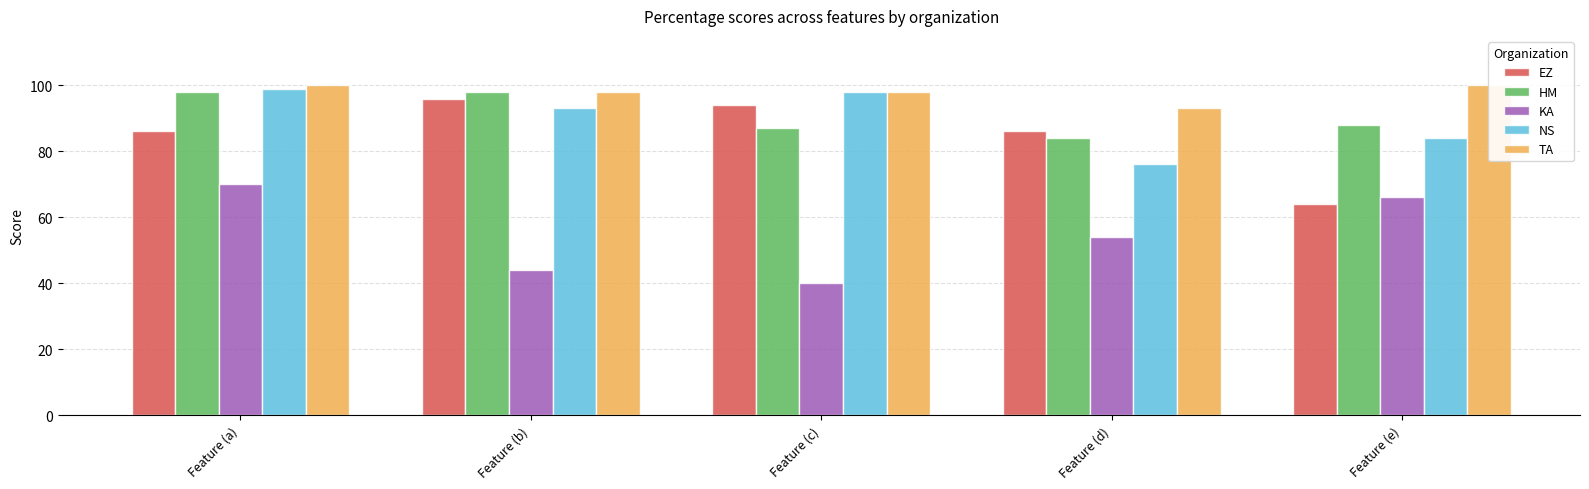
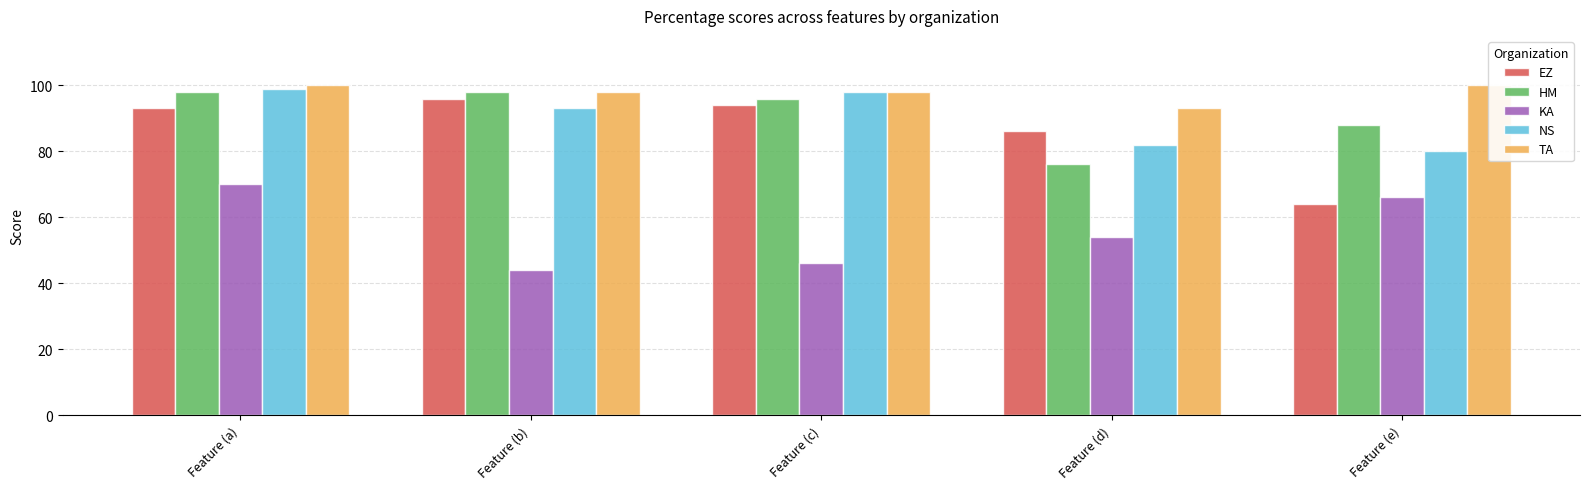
  {
    "EZ": {
-     "Feature (a)": 86,
+     "Feature (a)": 93,
      "Feature (b)": 96,
      "Feature (c)": 94,
      "Feature (d)": 86,
      "Feature (e)": 64
    },
    "HM": {
      "Feature (a)": 98,
      "Feature (b)": 98,
-     "Feature (c)": 87,
-     "Feature (d)": 84,
+     "Feature (c)": 96,
+     "Feature (d)": 76,
      "Feature (e)": 88
    },
    "KA": {
      "Feature (a)": 70,
      "Feature (b)": 44,
-     "Feature (c)": 40,
+     "Feature (c)": 46,
      "Feature (d)": 54,
      "Feature (e)": 66
    },
    "NS": {
      "Feature (a)": 99,
      "Feature (b)": 93,
      "Feature (c)": 98,
-     "Feature (d)": 76,
-     "Feature (e)": 84
+     "Feature (d)": 82,
+     "Feature (e)": 80
    },
    "TA": {
      "Feature (a)": 100,
      "Feature (b)": 98,
      "Feature (c)": 98,
      "Feature (d)": 93
    }
  }
